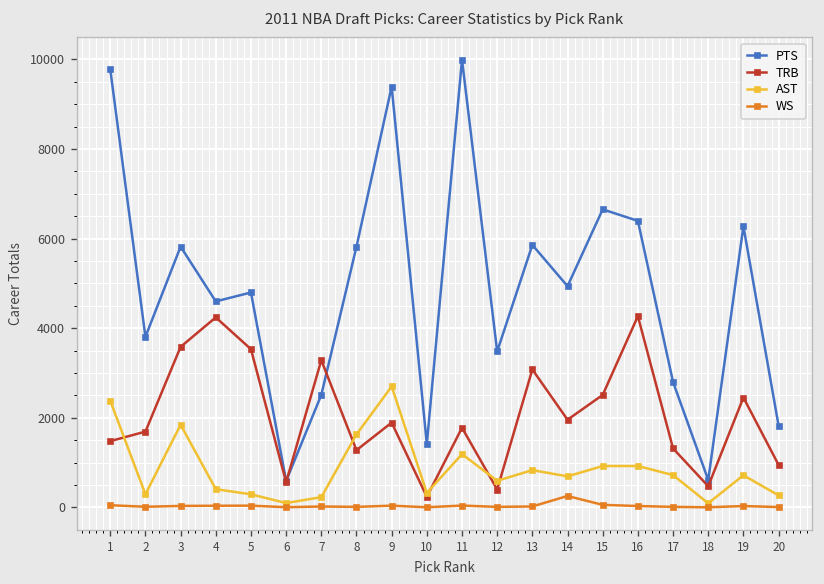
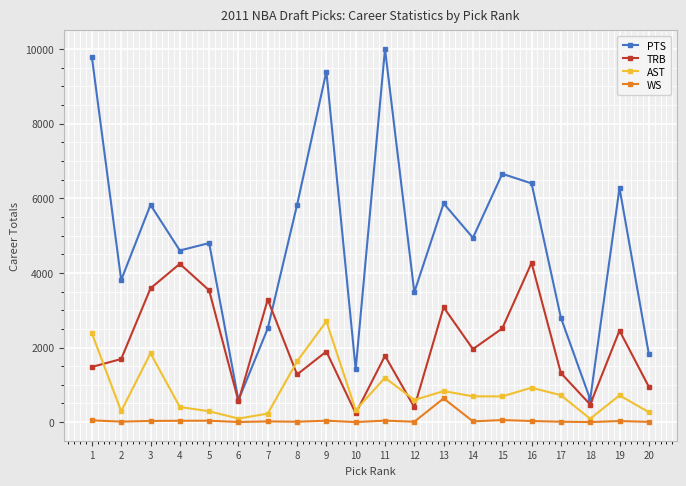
  {
    "PTS": {
      "1": 9800,
      "2": 3800,
      "3": 5800,
      "4": 4600,
      "5": 4800,
      "7": 2500,
      "8": 5800,
      "9": 9400,
      "10": 1400,
      "11": 10000,
      "12": 3500,
      "13": 5900,
      "14": 4900,
      "15": 6700,
      "16": 6400,
      "17": 2800,
      "18": 600,
      "19": 6300,
      "20": 1800
    },
    "TRB": {
      "1": 1500,
      "2": 1700,
      "3": 3600,
      "4": 4200,
      "5": 3500,
      "7": 3300,
      "8": 1300,
      "9": 1900,
      "10": 200,
      "11": 1800,
      "12": 400,
      "13": 3100,
      "14": 2000,
      "15": 2500,
      "16": 4300,
      "17": 1300,
      "18": 500,
      "19": 2500,
      "20": 900
    },
    "AST": {
      "1": 2400,
      "2": 300,
      "3": 1800,
      "4": 400,
      "5": 300,
      "6": 100,
      "7": 200,
      "8": 1600,
      "9": 2700,
      "10": 300,
      "11": 1200,
      "12": 600,
      "13": 800,
      "14": 700,
-     "15": 900,
+     "15": 700,
      "16": 900,
      "17": 700,
      "18": 100,
      "19": 700,
      "20": 300
    },
    "WS": {
      "1": 0,
      "2": 0,
      "3": 0,
      "4": 0,
      "5": 0,
      "6": 0,
      "7": 0,
      "8": 0,
      "9": 0,
      "10": 0,
      "11": 0,
      "12": 0,
-     "13": 0,
-     "14": 300,
+     "13": 600,
+     "14": 0,
      "15": 100,
      "16": 0,
      "17": 0,
      "18": 0,
      "19": 0,
      "20": 0
    }
  }
